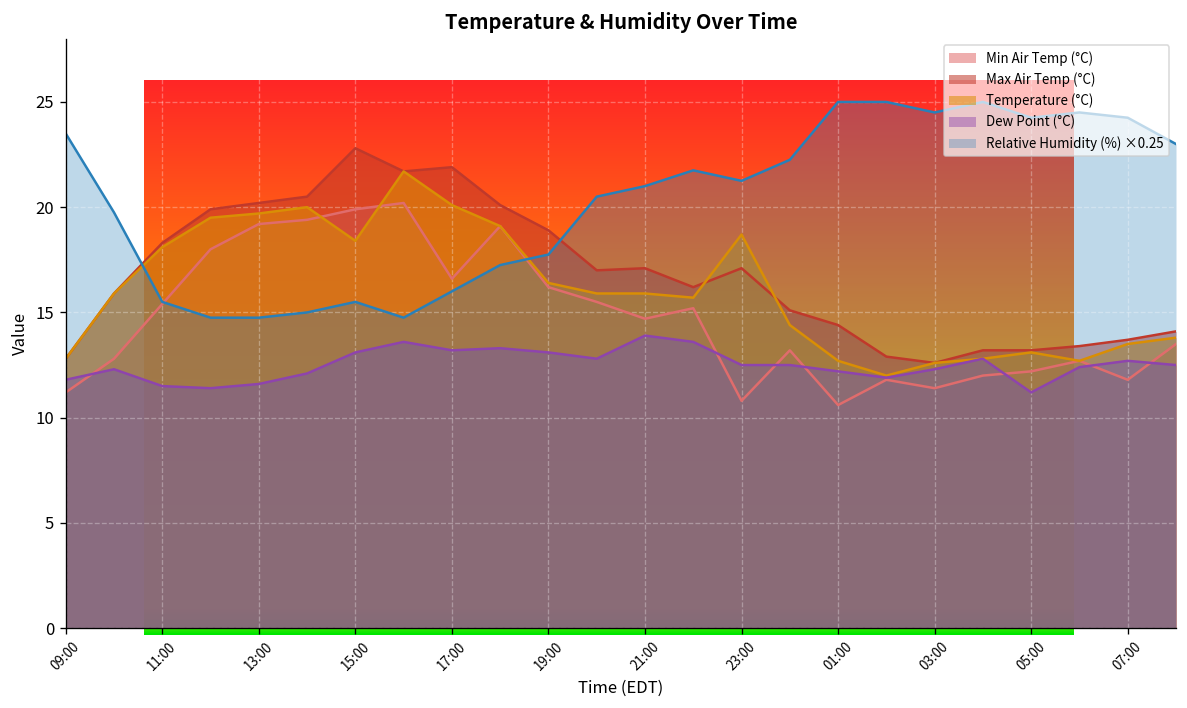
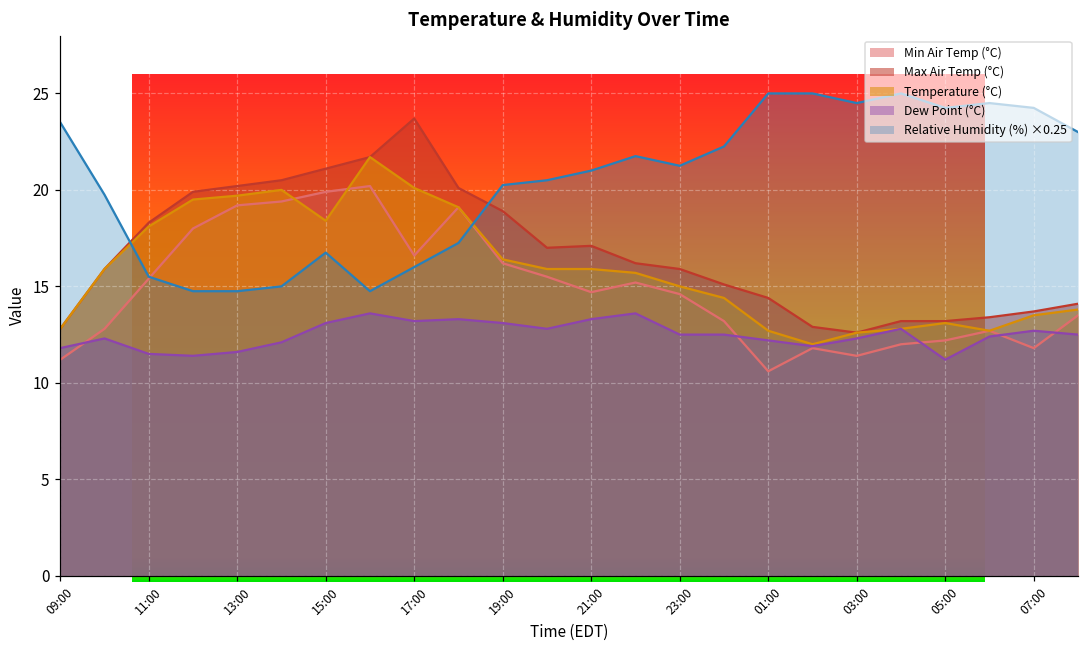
  {
    "Temperature & Humidity Over Time": {
      "Min Air Temp (°C)": {
        "09:00": 11.2,
        "13:00": 19.2,
        "15:00": 19.9,
        "17:00": 16.6,
        "19:00": 16.2,
        "21:00": 14.7,
-       "23:00": 10.8,
+       "23:00": 14.6,
        "01:00": 10.6,
        "03:00": 11.4,
        "05:00": 12.2,
        "07:00": 11.8
      },
      "Max Air Temp (°C)": {
        "11:00": 18.3,
        "13:00": 20.2,
-       "15:00": 22.8,
-       "17:00": 21.9,
+       "15:00": 21.1,
+       "17:00": 23.7,
        "19:00": 18.9,
        "21:00": 17.1,
-       "23:00": 17.1,
+       "23:00": 15.9,
        "01:00": 14.4,
        "07:00": 13.7
      },
      "Temperature (°C)": {
        "11:00": 18.1,
        "13:00": 19.7,
        "15:00": 18.4,
        "17:00": 20.1,
        "19:00": 16.4,
        "21:00": 15.9,
-       "23:00": 18.7,
+       "23:00": 15.0,
        "01:00": 12.7,
        "07:00": 13.5
      },
      "Dew Point (°C)": {
        "09:00": 11.8,
        "11:00": 11.5,
        "13:00": 11.6,
        "15:00": 13.1,
        "17:00": 13.2,
        "19:00": 13.1,
-       "21:00": 13.9,
+       "21:00": 13.3,
        "23:00": 12.5,
        "01:00": 12.2,
        "03:00": 12.3,
        "05:00": 11.2,
        "07:00": 12.7
      },
      "Relative Humidity (%) ×0.25": {
        "09:00": 23.5,
        "13:00": 14.8,
-       "15:00": 15.5,
+       "15:00": 16.8,
        "17:00": 16.0,
-       "19:00": 17.8,
+       "19:00": 20.3,
        "21:00": 21.0,
        "23:00": 21.3,
        "01:00": 25.0,
        "03:00": 24.5
      }
    }
  }
